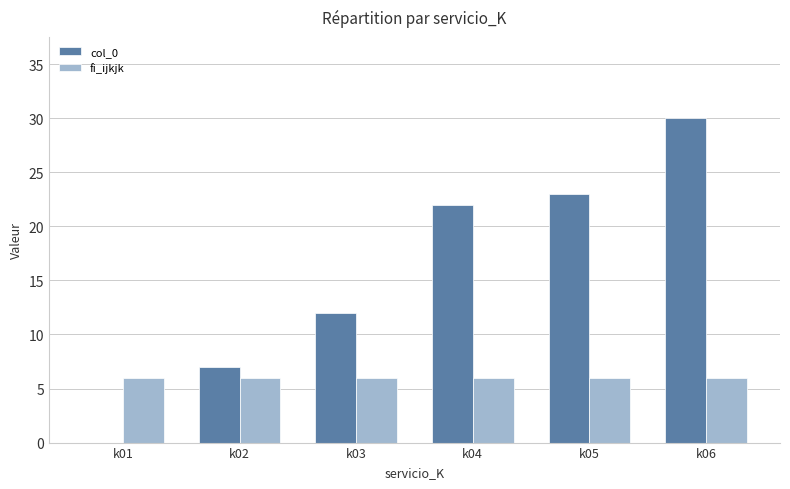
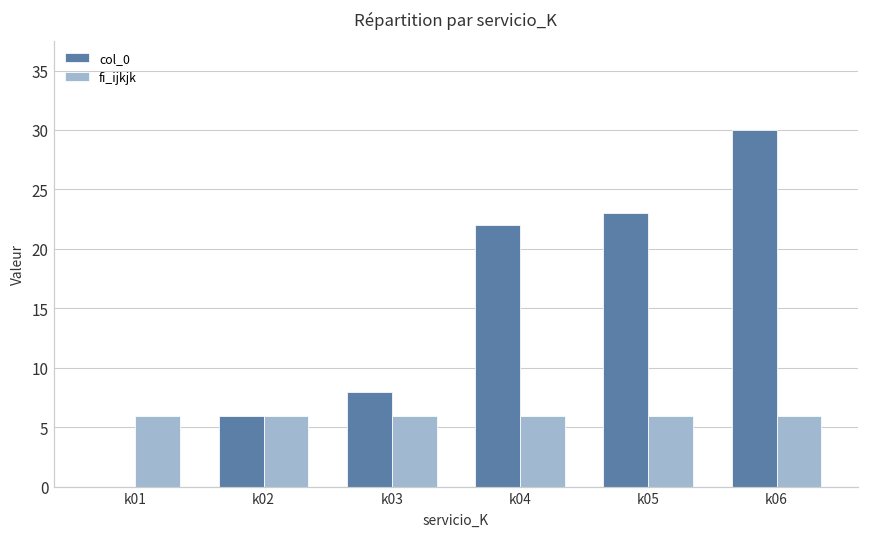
  {
    "col_0": {
      "k01": 0,
-     "k02": 7,
-     "k03": 12,
+     "k02": 6,
+     "k03": 8,
      "k04": 22,
      "k05": 23,
      "k06": 30
    },
    "fi_ijkjk": {
      "k01": 6,
      "k02": 6,
      "k03": 6,
      "k04": 6,
      "k05": 6,
      "k06": 6
    }
  }
